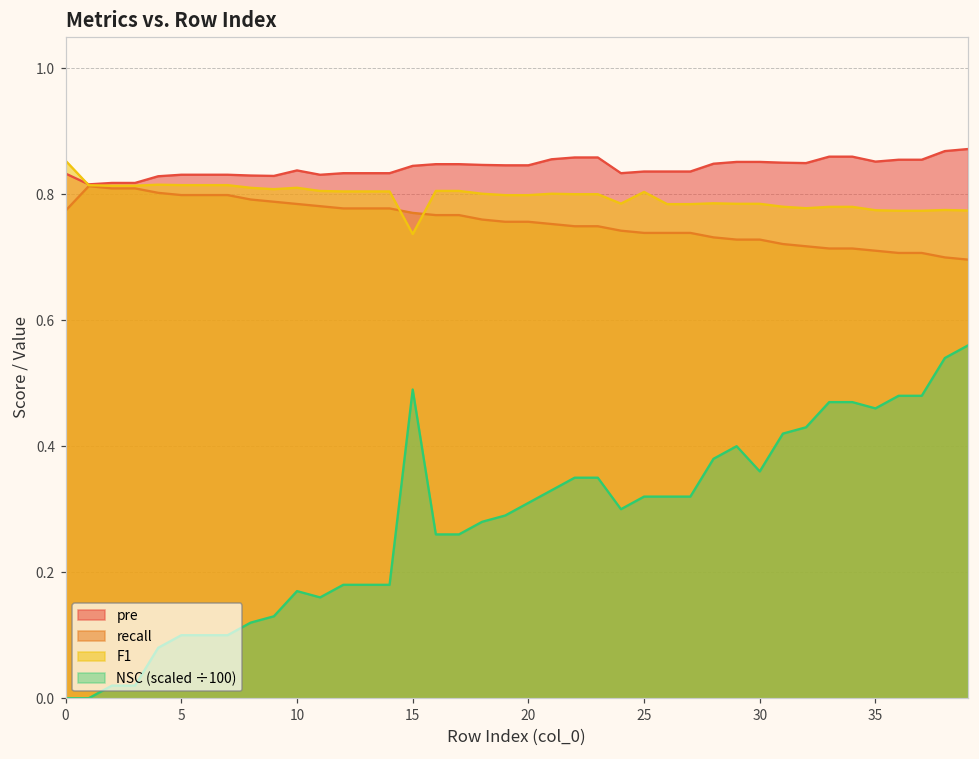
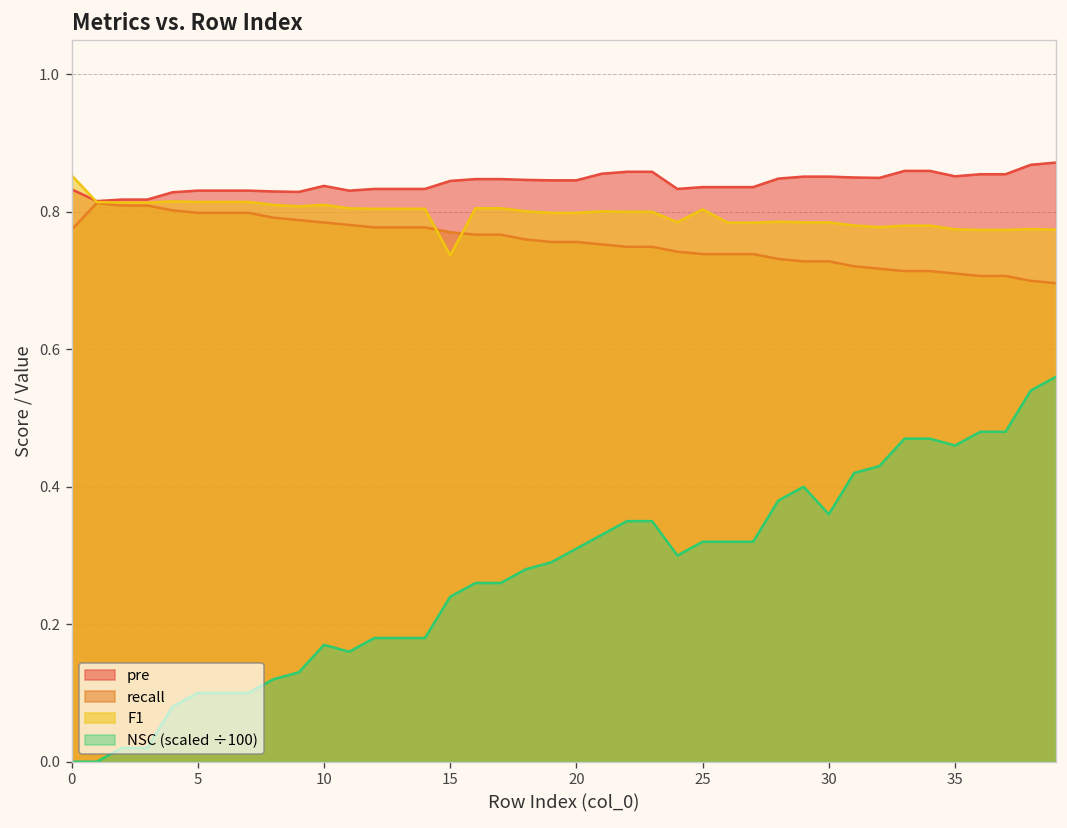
  {
    "F1": {
      "0": 0.85,
      "5": 0.81,
      "10": 0.81,
      "15": 0.74,
      "20": 0.80,
      "25": 0.80,
      "30": 0.78,
      "35": 0.77
    },
    "NSC (scaled ÷100)": {
      "0": 0.00,
      "10": 0.17,
-     "15": 0.49,
+     "15": 0.24,
      "20": 0.31,
      "25": 0.32,
      "30": 0.36,
      "35": 0.46
    }
  }
